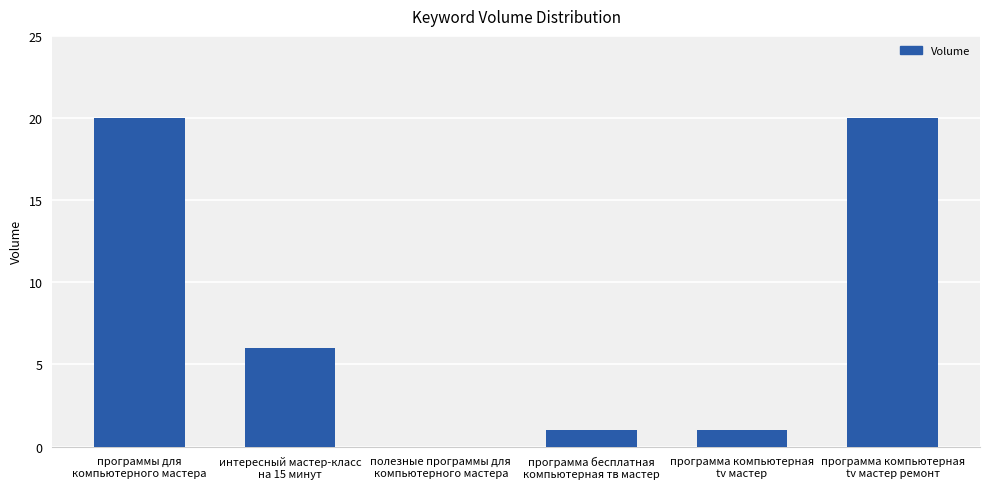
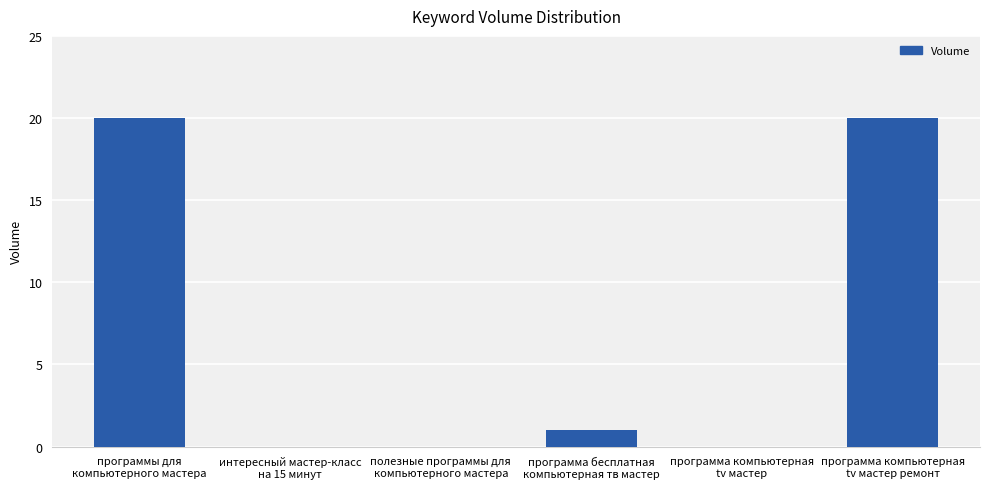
  {
    "программы для компьютерного мастера": 20,
-   "интересный мастер-класс на 15 минут": 6,
+   "интересный мастер-класс на 15 минут": 0,
    "полезные программы для компьютерного мастера": 0,
    "программа бесплатная компьютерная тв мастер": 1,
-   "программа компьютерная tv мастер": 1,
+   "программа компьютерная tv мастер": 0,
    "программа компьютерная tv мастер ремонт": 20
  }
